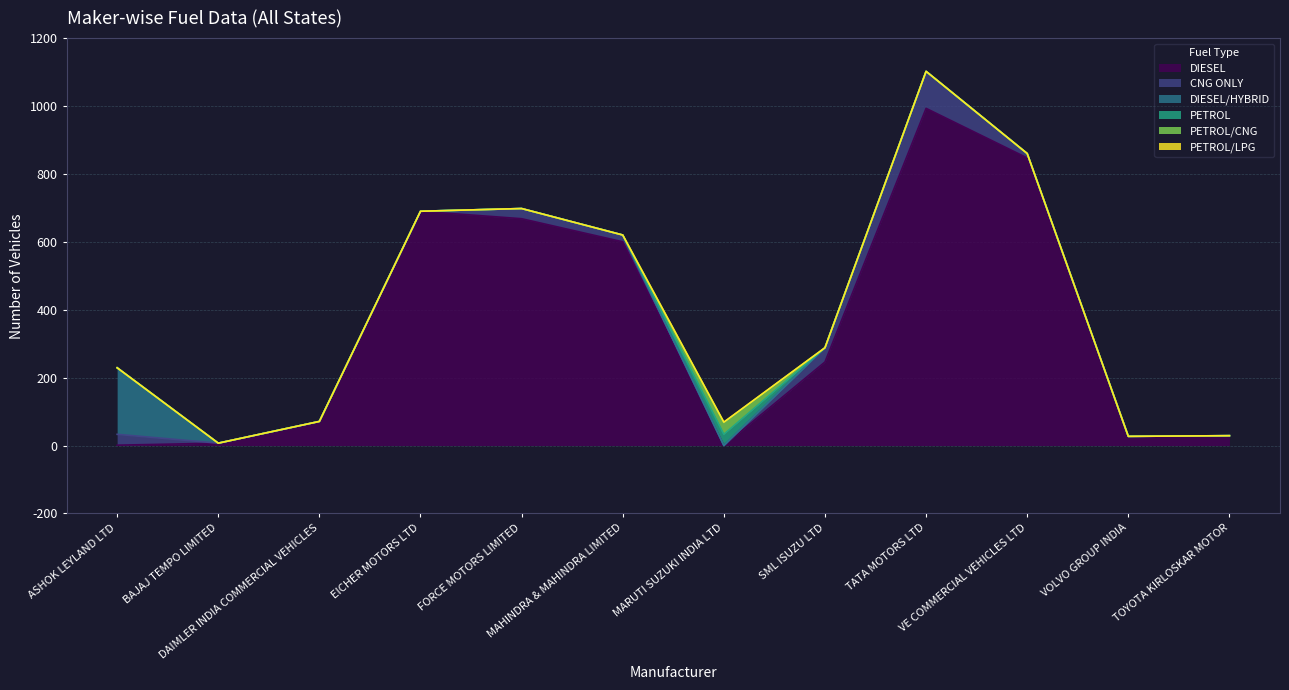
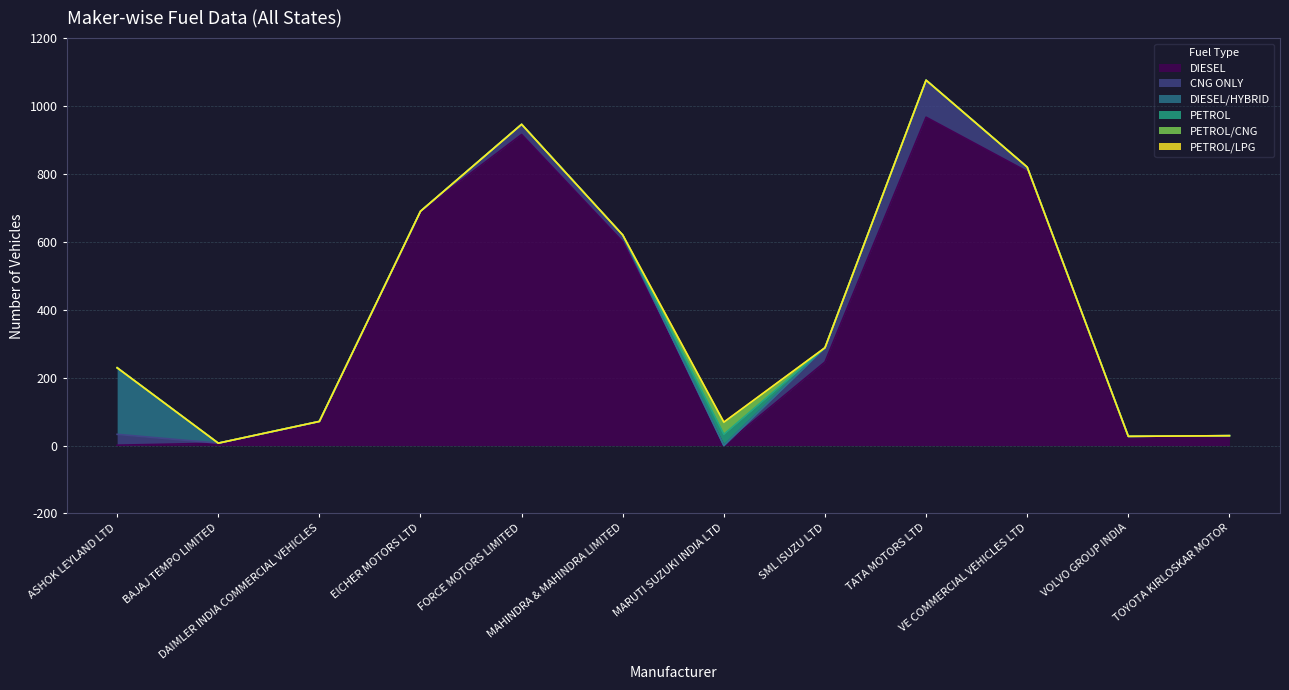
  {
    "DIESEL": {
      "ASHOK LEYLAND LTD": 0,
-     "FORCE MOTORS LIMITED": 670,
+     "FORCE MOTORS LIMITED": 920,
      "MAHINDRA & MAHINDRA LIMITED": 600,
      "SML ISUZU LTD": 250,
-     "TATA MOTORS LTD": 990,
-     "VE COMMERCIAL VEHICLES LTD": 850
+     "TATA MOTORS LTD": 970,
+     "VE COMMERCIAL VEHICLES LTD": 810
    },
    "PETROL/LPG": {
      "MARUTI SUZUKI INDIA LTD": 40
    }
  }
